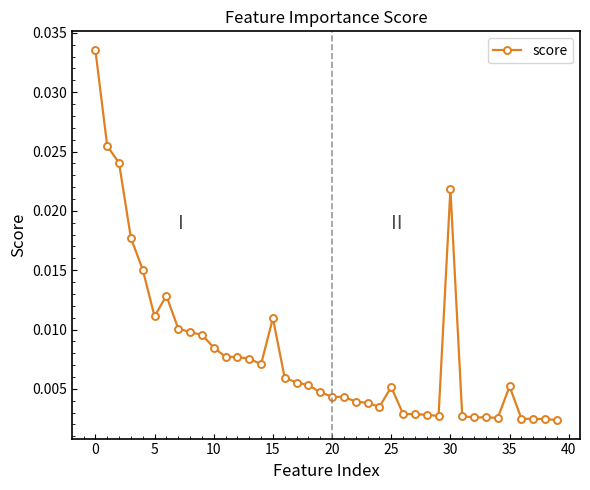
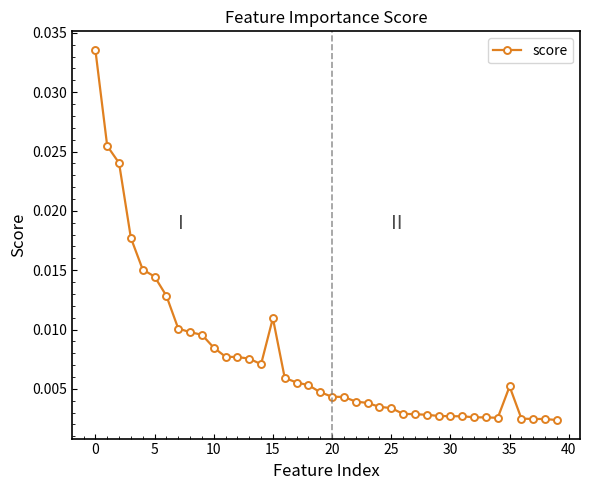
  {
    "0": 0.0336,
-   "5": 0.0111,
+   "5": 0.0145,
    "10": 0.0085,
    "15": 0.0110,
    "20": 0.0043,
-   "25": 0.0051,
-   "30": 0.0218,
+   "25": 0.0034,
+   "30": 0.0027,
    "35": 0.0052
  }
